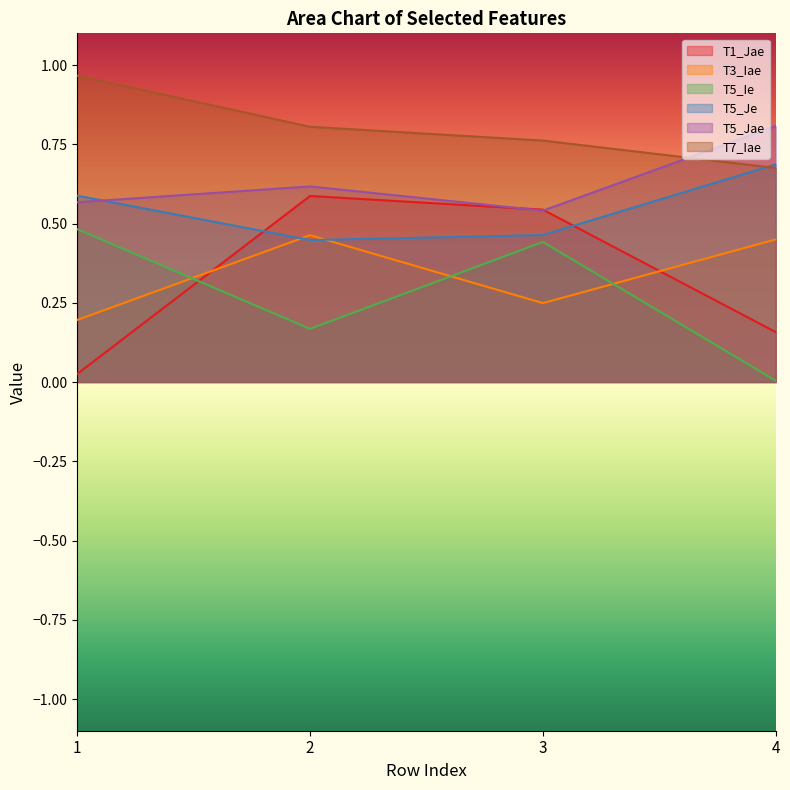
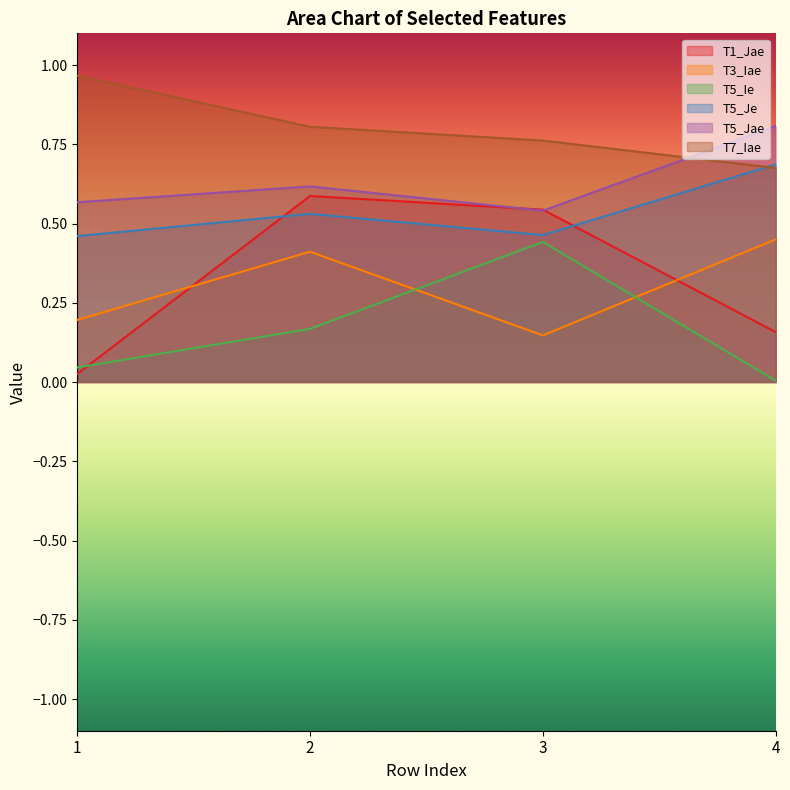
  {
    "T3_Iae": {
      "1": 0.20,
-     "2": 0.46,
-     "3": 0.25,
+     "2": 0.41,
+     "3": 0.15,
      "4": 0.45
    },
    "T5_Ie": {
-     "1": 0.48,
+     "1": 0.05,
      "2": 0.17,
      "3": 0.44,
      "4": 0.00
    },
    "T5_Je": {
-     "1": 0.59,
-     "2": 0.45,
+     "1": 0.46,
+     "2": 0.53,
      "3": 0.46,
      "4": 0.69
    },
    "T5_Jae": {
      "1": 0.57,
      "2": 0.62,
      "4": 0.81
    }
  }
